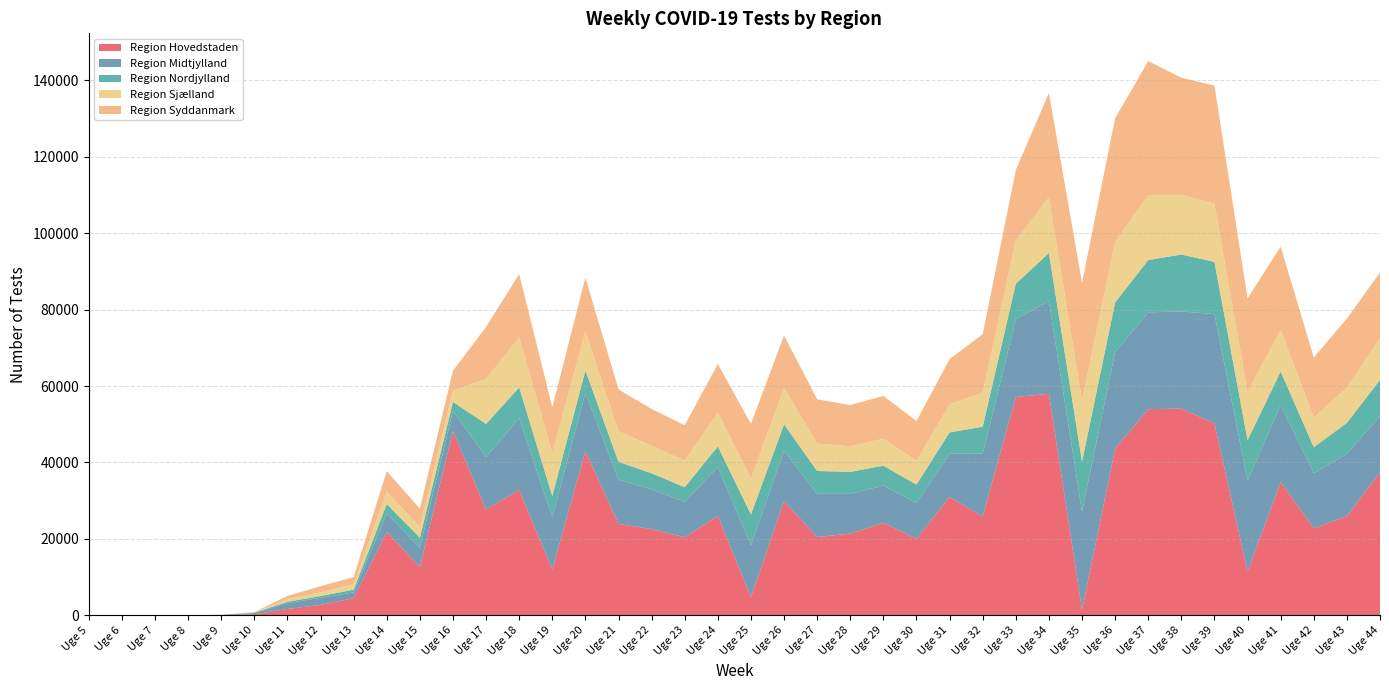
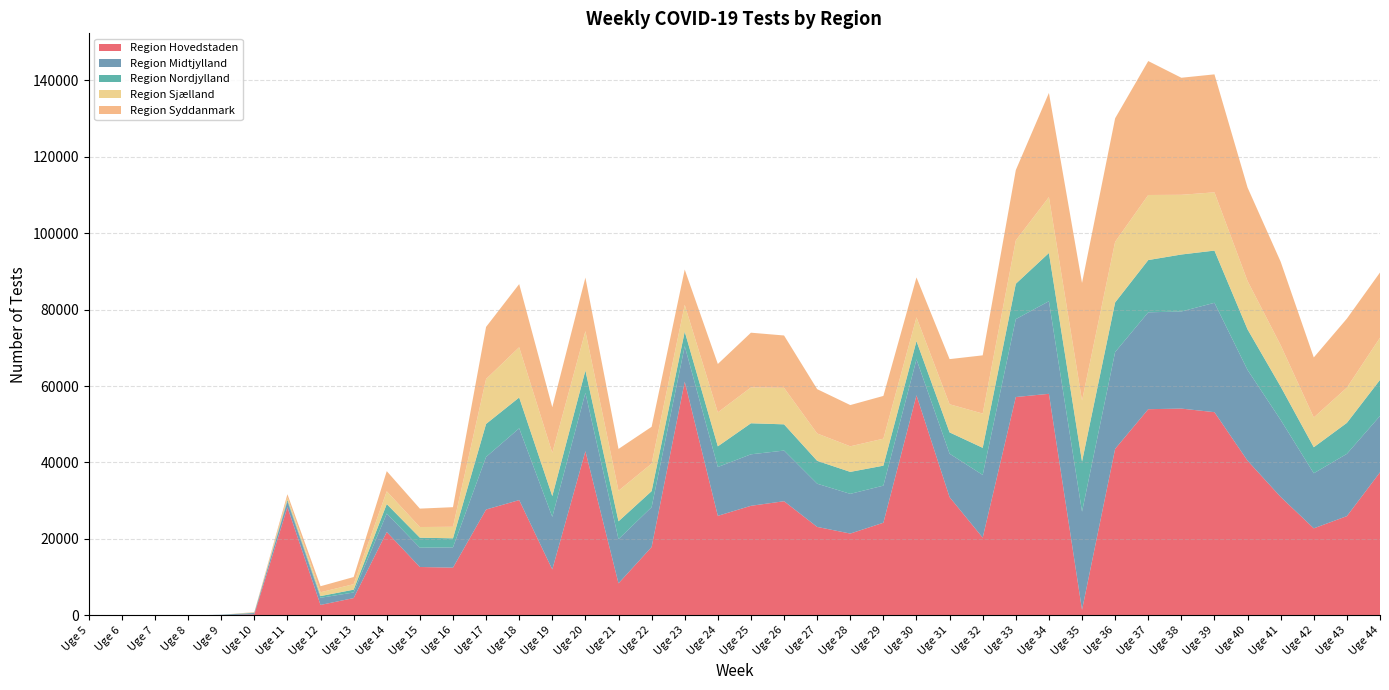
  {
    "Region Hovedstaden": {
-     "Uge 11": 2000,
+     "Uge 11": 28000,
      "Uge 12": 3000,
      "Uge 13": 5000,
      "Uge 14": 22000,
      "Uge 15": 13000,
-     "Uge 16": 48000,
+     "Uge 16": 12000,
      "Uge 17": 28000,
-     "Uge 18": 33000,
+     "Uge 18": 30000,
      "Uge 19": 12000,
      "Uge 20": 43000,
-     "Uge 21": 24000,
-     "Uge 22": 23000,
-     "Uge 23": 20000,
+     "Uge 21": 8000,
+     "Uge 22": 18000,
+     "Uge 23": 61000,
      "Uge 24": 26000,
-     "Uge 25": 5000,
+     "Uge 25": 29000,
      "Uge 26": 30000,
-     "Uge 27": 20000,
+     "Uge 27": 23000,
      "Uge 28": 21000,
      "Uge 29": 24000,
-     "Uge 30": 20000,
+     "Uge 30": 58000,
      "Uge 31": 31000,
-     "Uge 32": 26000,
+     "Uge 32": 20000,
      "Uge 33": 57000,
      "Uge 34": 58000,
      "Uge 35": 1000,
      "Uge 36": 44000,
      "Uge 37": 54000,
      "Uge 38": 54000,
-     "Uge 39": 50000,
-     "Uge 40": 11000,
-     "Uge 41": 35000,
+     "Uge 39": 53000,
+     "Uge 40": 40000,
+     "Uge 41": 31000,
      "Uge 42": 23000,
      "Uge 43": 26000,
      "Uge 44": 37000
    }
  }
